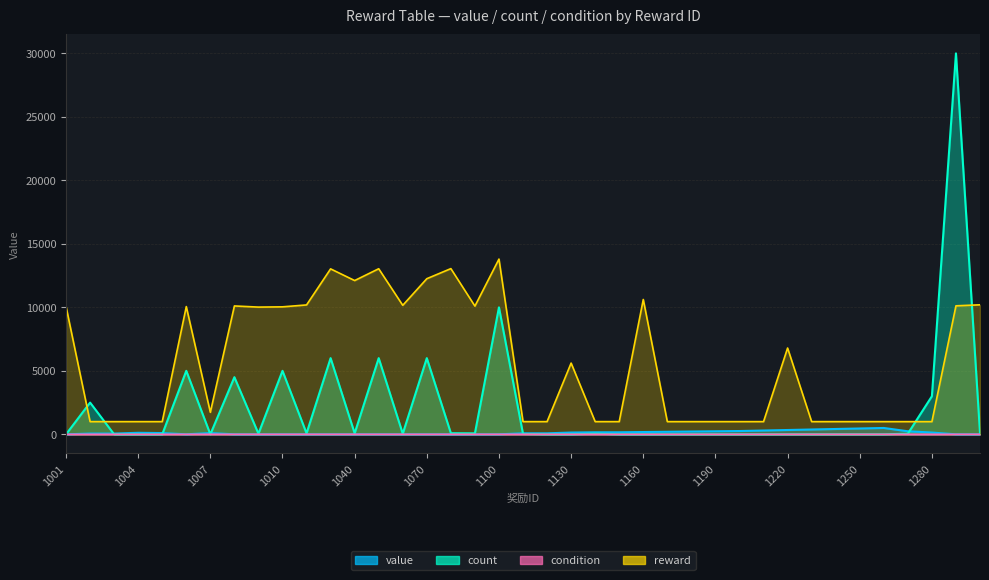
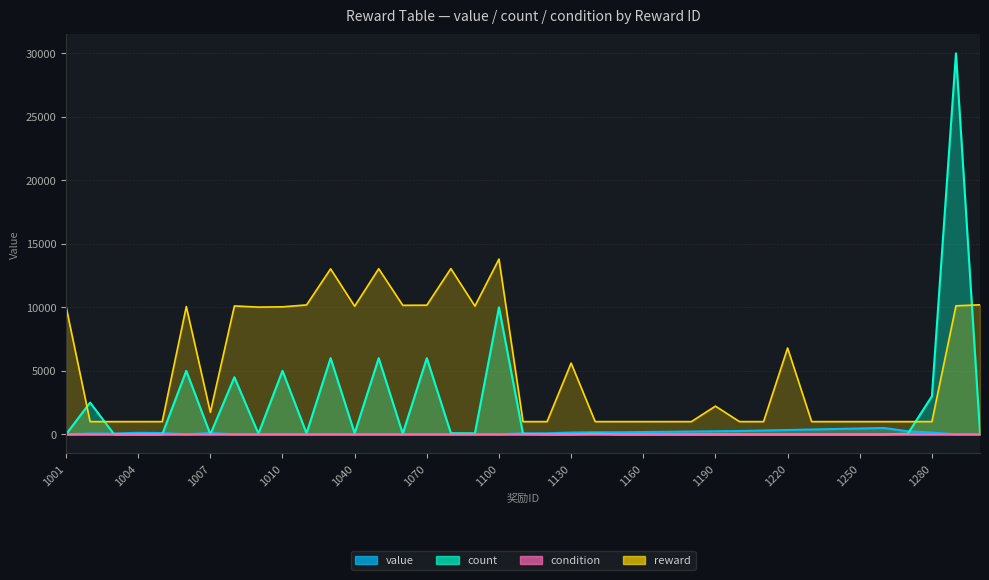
  {
    "reward": {
      "1001": 10100,
      "1004": 1000,
      "1007": 1700,
      "1010": 10000,
-     "1040": 12100,
-     "1070": 12300,
+     "1040": 10100,
+     "1070": 10200,
      "1100": 13800,
      "1130": 5600,
-     "1160": 10600,
-     "1190": 1000,
+     "1160": 1000,
+     "1190": 2200,
      "1220": 6800,
      "1250": 1000,
      "1280": 1000
    }
  }
